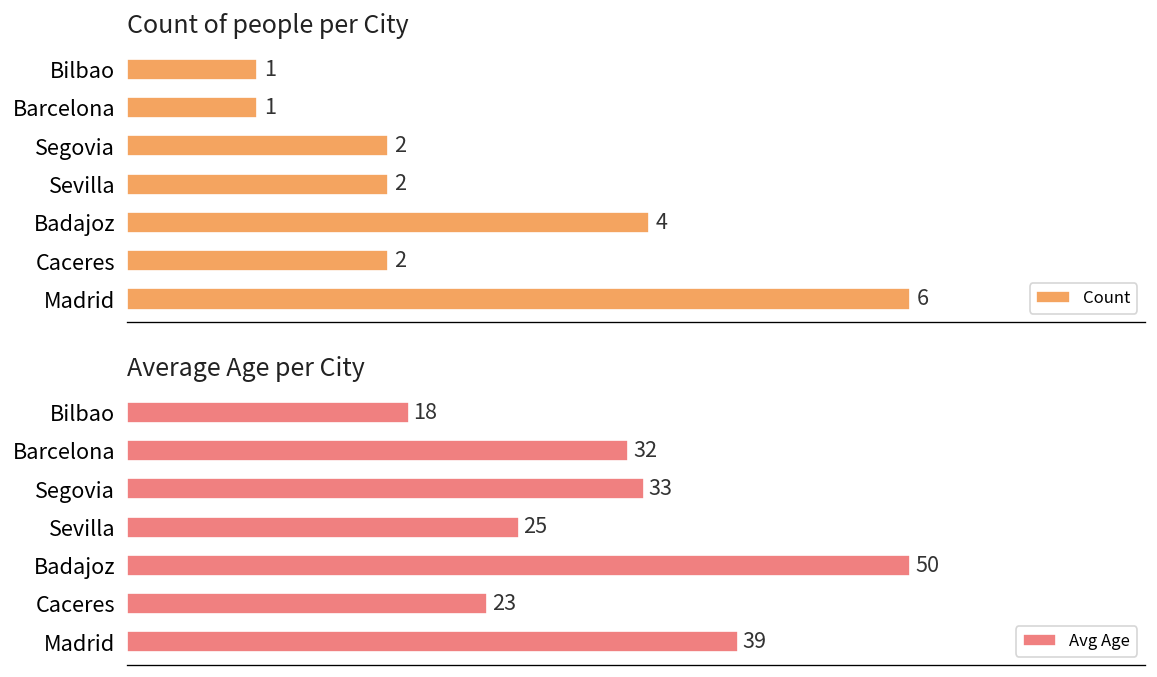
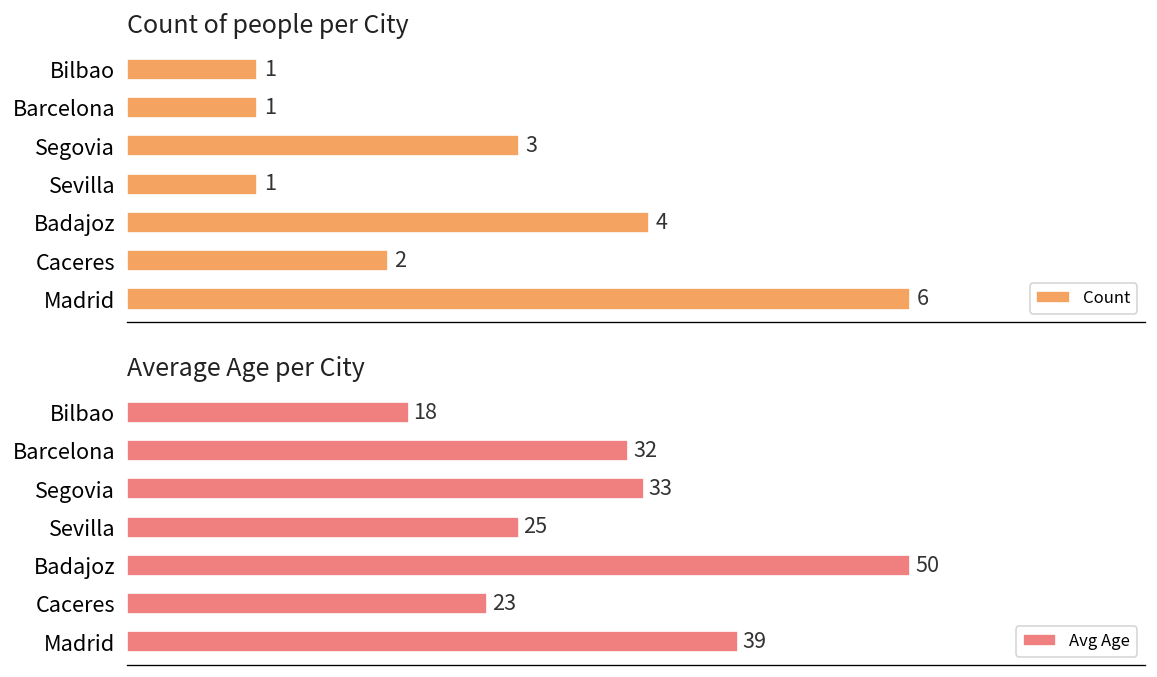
  {
    "Count of people per City": {
      "Bilbao": 1,
      "Barcelona": 1,
-     "Segovia": 2,
-     "Sevilla": 2,
+     "Segovia": 3,
+     "Sevilla": 1,
      "Badajoz": 4,
      "Caceres": 2,
      "Madrid": 6
    },
    "Average Age per City": {
      "Bilbao": 18,
      "Barcelona": 32,
      "Segovia": 33,
      "Sevilla": 25,
      "Badajoz": 50,
      "Caceres": 23,
      "Madrid": 39
    }
  }
